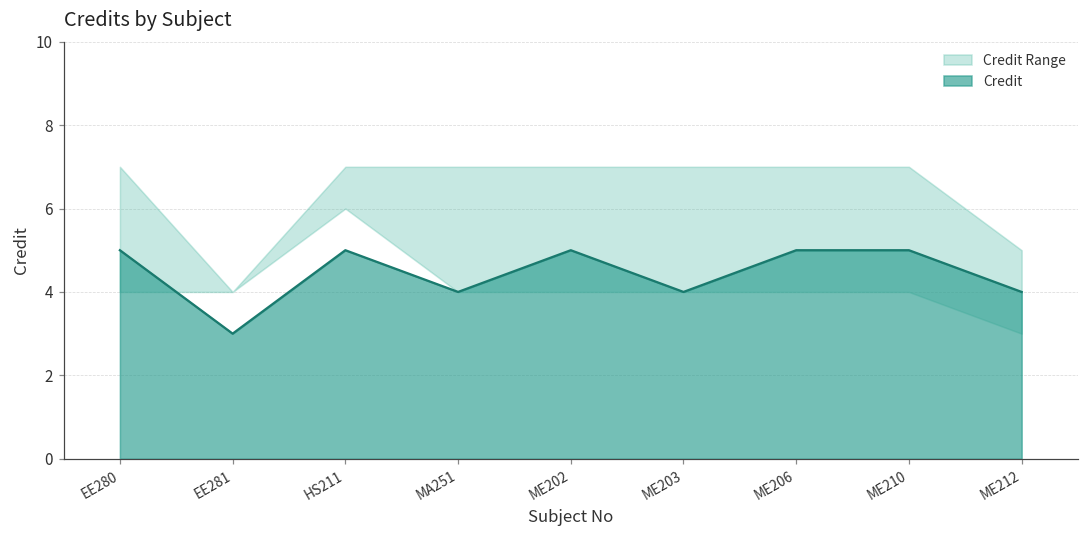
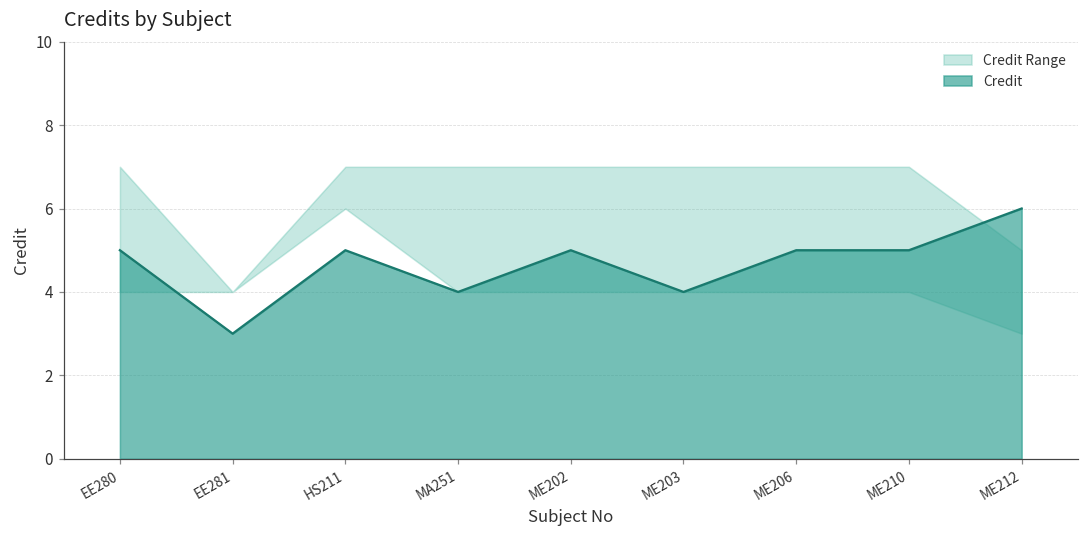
  {
    "Credit": {
      "EE280": 5,
      "EE281": 3,
      "HS211": 5,
      "MA251": 4,
      "ME202": 5,
      "ME203": 4,
      "ME206": 5,
      "ME210": 5,
-     "ME212": 4
+     "ME212": 6
    }
  }
